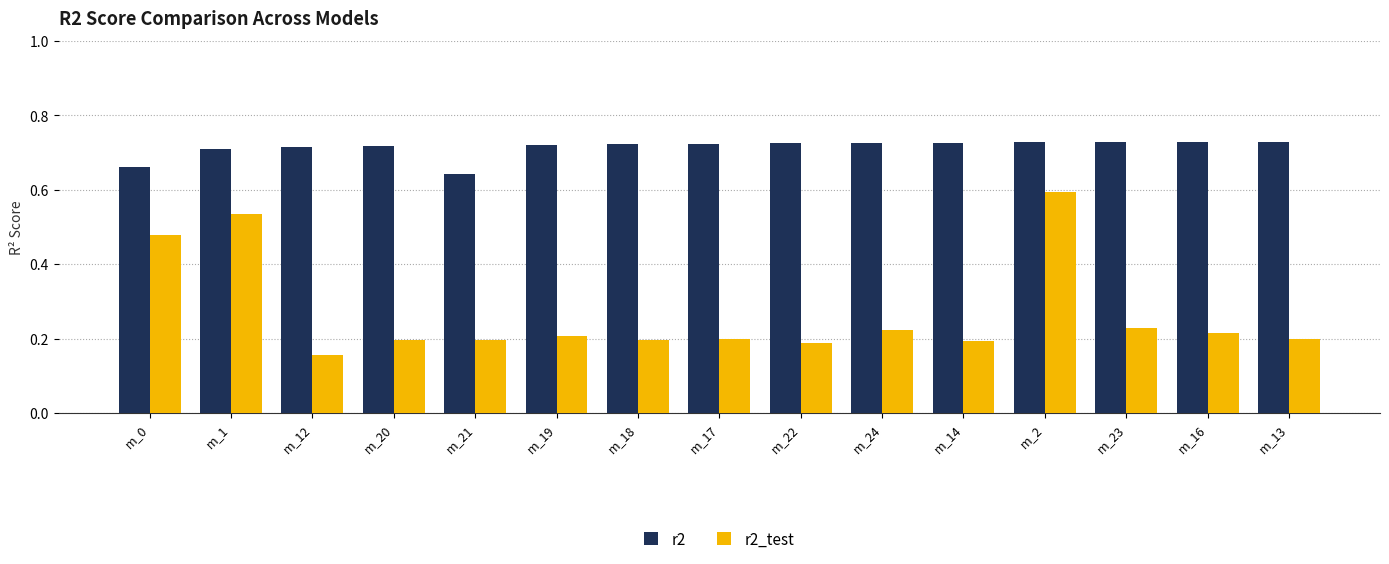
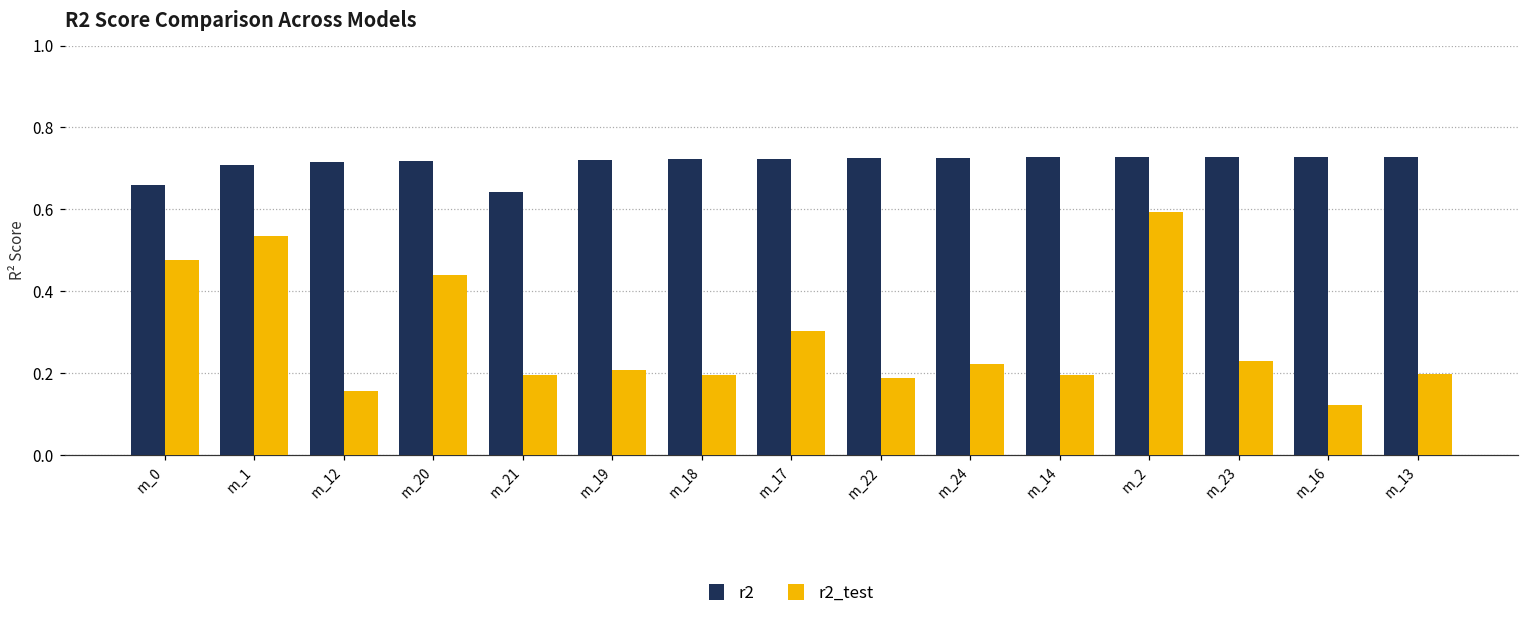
  {
    "r2": {
      "m_0": 0.66,
      "m_1": 0.71,
      "m_12": 0.72,
      "m_20": 0.72,
      "m_21": 0.64,
      "m_19": 0.72,
      "m_18": 0.72,
      "m_17": 0.72,
      "m_22": 0.72,
      "m_24": 0.72,
      "m_14": 0.73,
      "m_2": 0.73,
      "m_23": 0.73,
      "m_16": 0.73,
      "m_13": 0.73
    },
    "r2_test": {
      "m_0": 0.48,
      "m_1": 0.53,
      "m_12": 0.16,
-     "m_20": 0.20,
+     "m_20": 0.44,
      "m_21": 0.20,
      "m_19": 0.21,
      "m_18": 0.20,
-     "m_17": 0.20,
+     "m_17": 0.30,
      "m_22": 0.19,
      "m_24": 0.22,
      "m_14": 0.19,
      "m_2": 0.59,
      "m_23": 0.23,
-     "m_16": 0.21,
+     "m_16": 0.12,
      "m_13": 0.20
    }
  }
